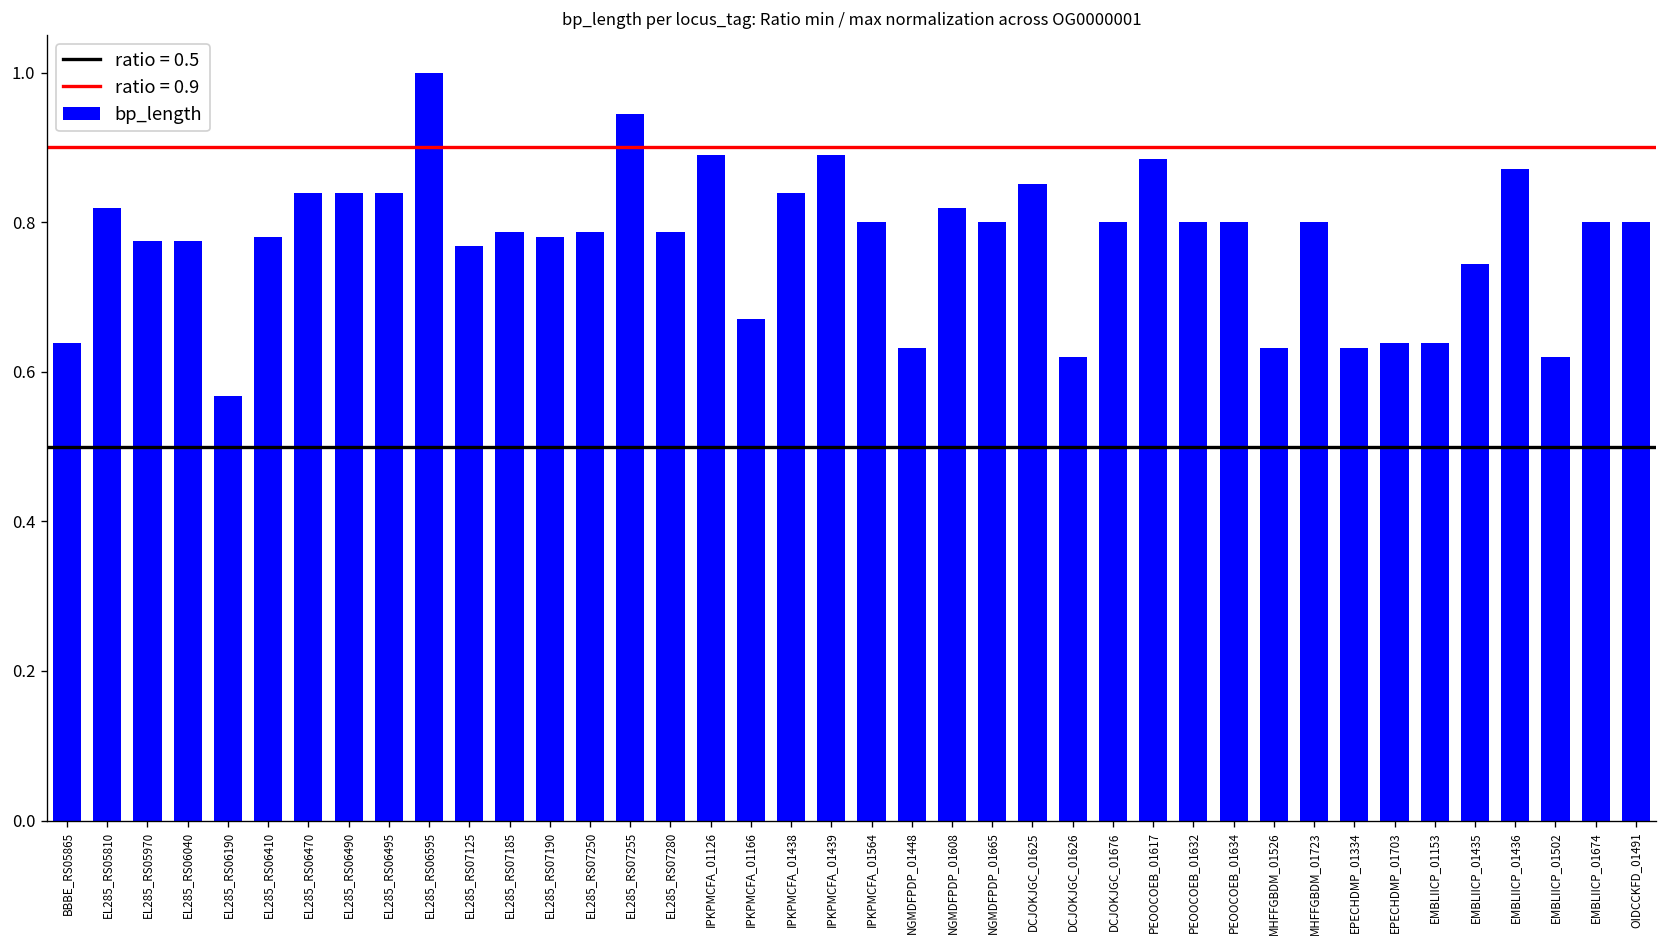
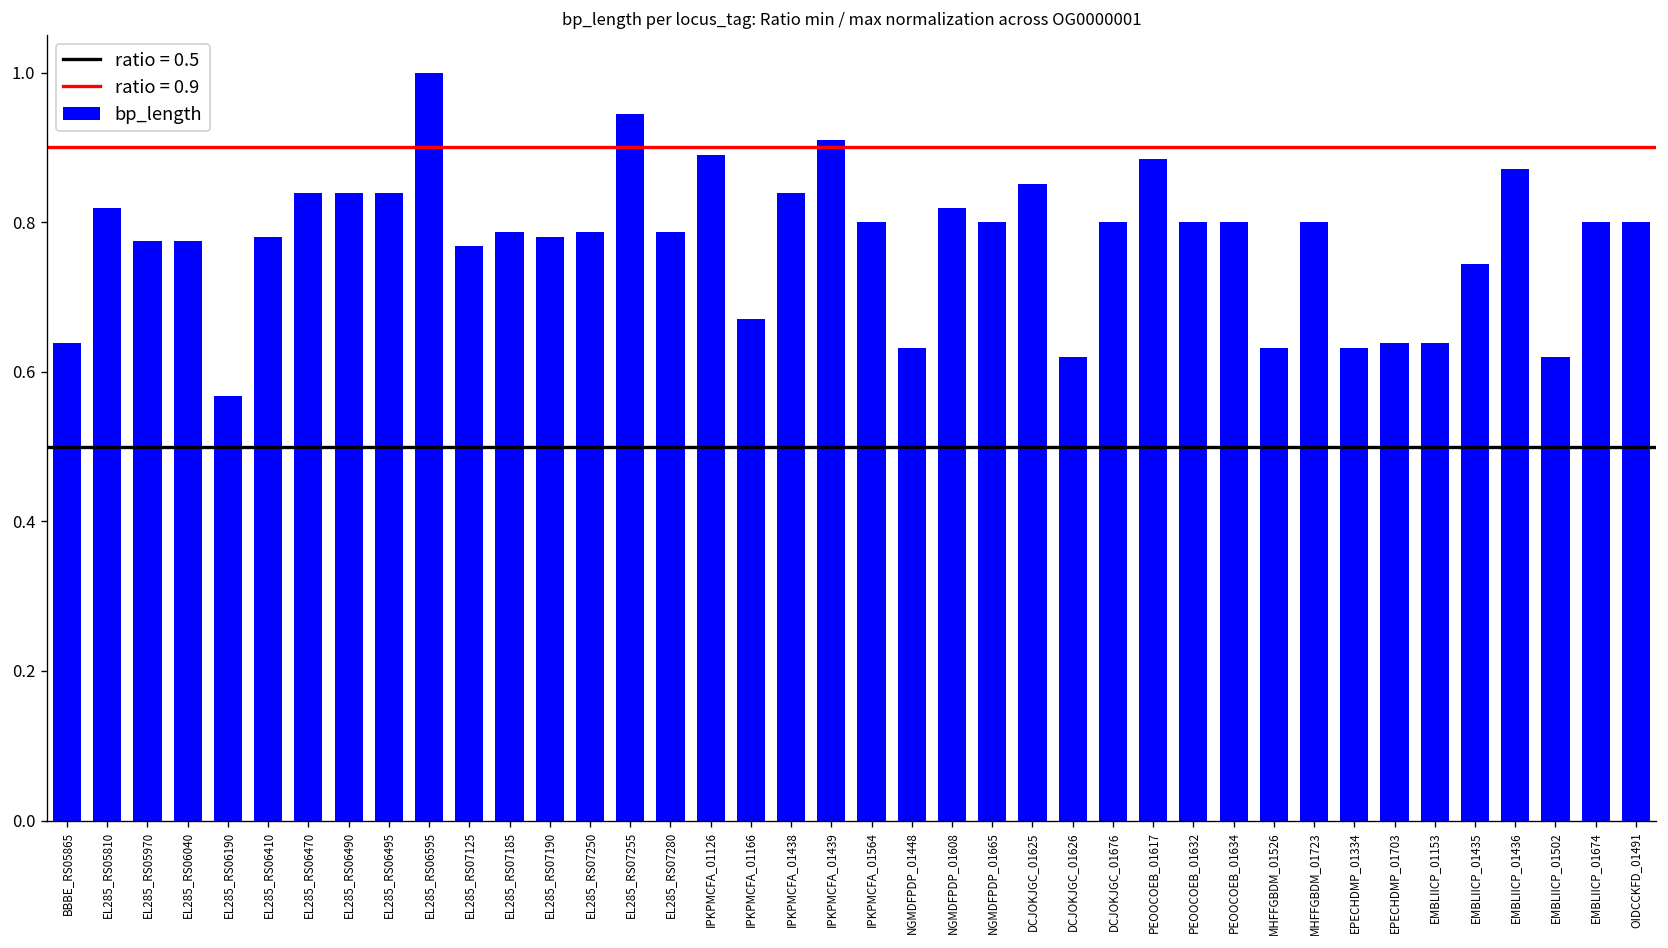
  {
    "BBBE_RS05865": 0.64,
    "EL285_RS05810": 0.82,
    "EL285_RS05970": 0.77,
    "EL285_RS06040": 0.77,
    "EL285_RS06190": 0.57,
    "EL285_RS06410": 0.78,
    "EL285_RS06470": 0.84,
    "EL285_RS06490": 0.84,
    "EL285_RS06495": 0.84,
    "EL285_RS06595": 1.00,
    "EL285_RS07125": 0.77,
    "EL285_RS07185": 0.79,
    "EL285_RS07190": 0.78,
    "EL285_RS07250": 0.79,
    "EL285_RS07255": 0.94,
    "EL285_RS07280": 0.79,
    "IPKPMCFA_01126": 0.89,
    "IPKPMCFA_01166": 0.67,
    "IPKPMCFA_01438": 0.84,
-   "IPKPMCFA_01439": 0.89,
+   "IPKPMCFA_01439": 0.91,
    "IPKPMCFA_01564": 0.80,
    "NGMDFPDP_01448": 0.63,
    "NGMDFPDP_01608": 0.82,
    "NGMDFPDP_01665": 0.80,
    "DCJOKJGC_01625": 0.85,
    "DCJOKJGC_01626": 0.62,
    "DCJOKJGC_01676": 0.80,
    "PEOOCOEB_01617": 0.88,
    "PEOOCOEB_01632": 0.80,
    "PEOOCOEB_01634": 0.80,
    "MHFFGBDM_01526": 0.63,
    "MHFFGBDM_01723": 0.80,
    "EPECHDMP_01334": 0.63,
    "EPECHDMP_01703": 0.64,
    "EMBLIICP_01153": 0.64,
    "EMBLIICP_01435": 0.74,
    "EMBLIICP_01436": 0.87,
    "EMBLIICP_01502": 0.62,
    "EMBLIICP_01674": 0.80,
    "OIDCCKFD_01491": 0.80
  }
